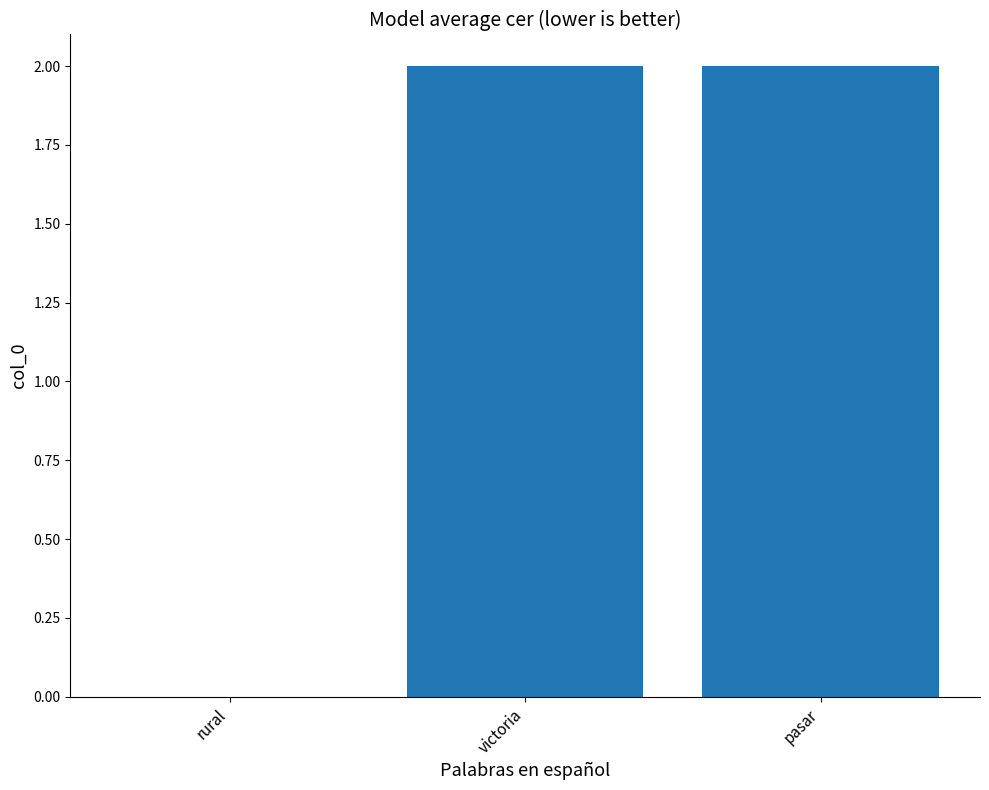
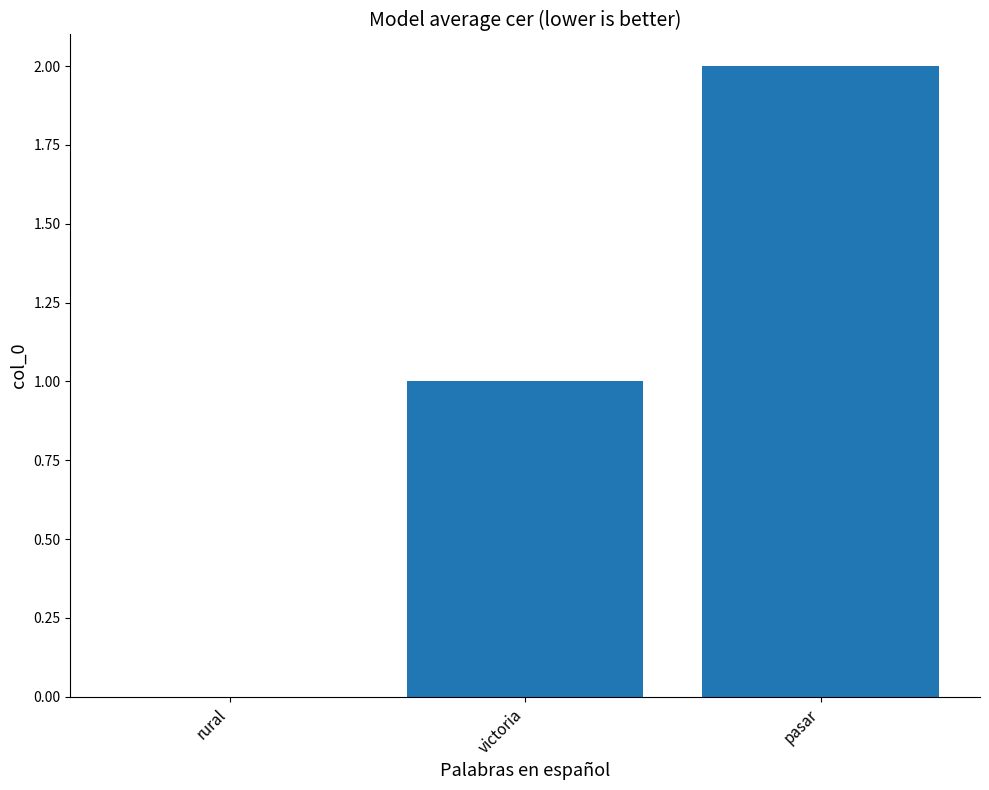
  {
    "rural": 0,
-   "victoria": 2,
+   "victoria": 1,
    "pasar": 2
  }
